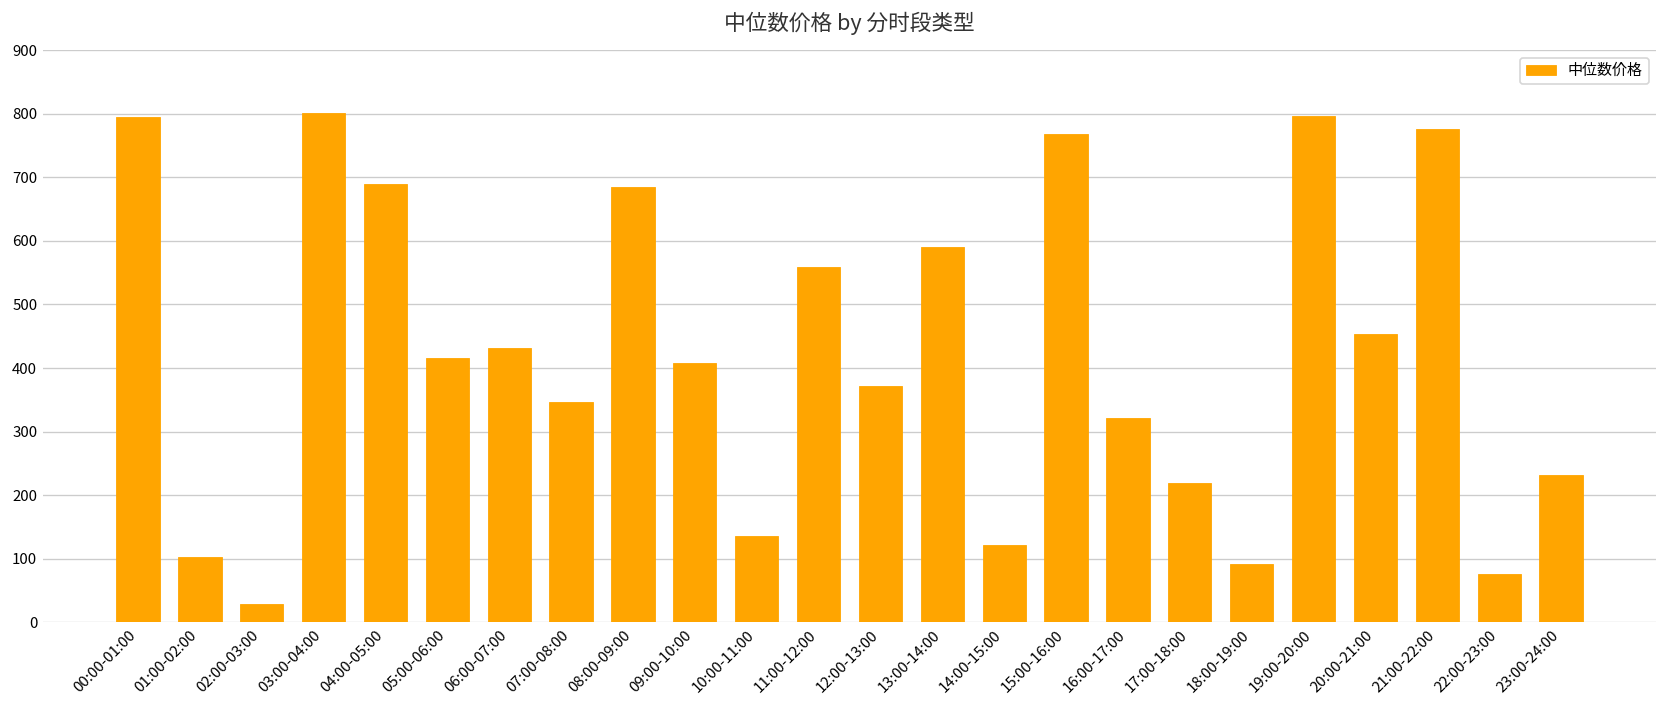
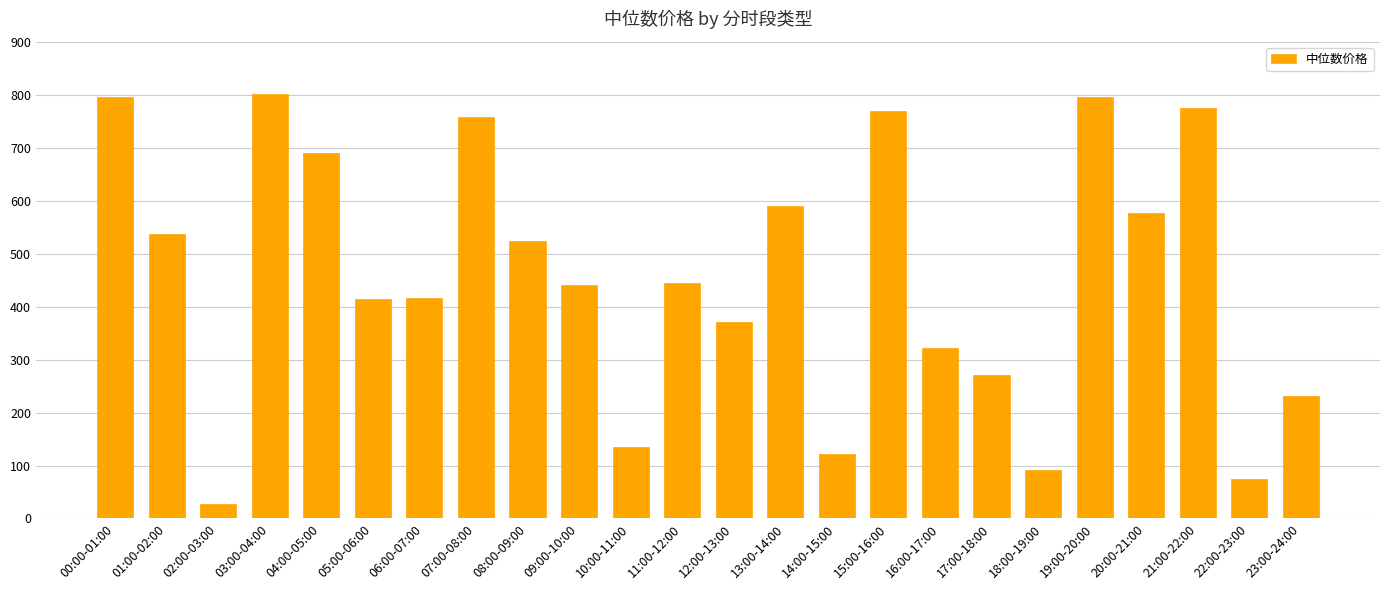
  {
    "00:00-01:00": 800,
-   "01:00-02:00": 100,
+   "01:00-02:00": 540,
    "02:00-03:00": 30,
    "03:00-04:00": 800,
    "04:00-05:00": 690,
    "05:00-06:00": 420,
-   "06:00-07:00": 430,
-   "07:00-08:00": 350,
-   "08:00-09:00": 680,
-   "09:00-10:00": 410,
+   "06:00-07:00": 420,
+   "07:00-08:00": 760,
+   "08:00-09:00": 520,
+   "09:00-10:00": 440,
    "10:00-11:00": 140,
-   "11:00-12:00": 560,
+   "11:00-12:00": 450,
    "12:00-13:00": 370,
    "13:00-14:00": 590,
    "14:00-15:00": 120,
    "15:00-16:00": 770,
    "16:00-17:00": 320,
-   "17:00-18:00": 220,
+   "17:00-18:00": 270,
    "18:00-19:00": 90,
    "19:00-20:00": 800,
-   "20:00-21:00": 450,
+   "20:00-21:00": 580,
    "21:00-22:00": 780,
    "22:00-23:00": 80,
    "23:00-24:00": 230
  }
